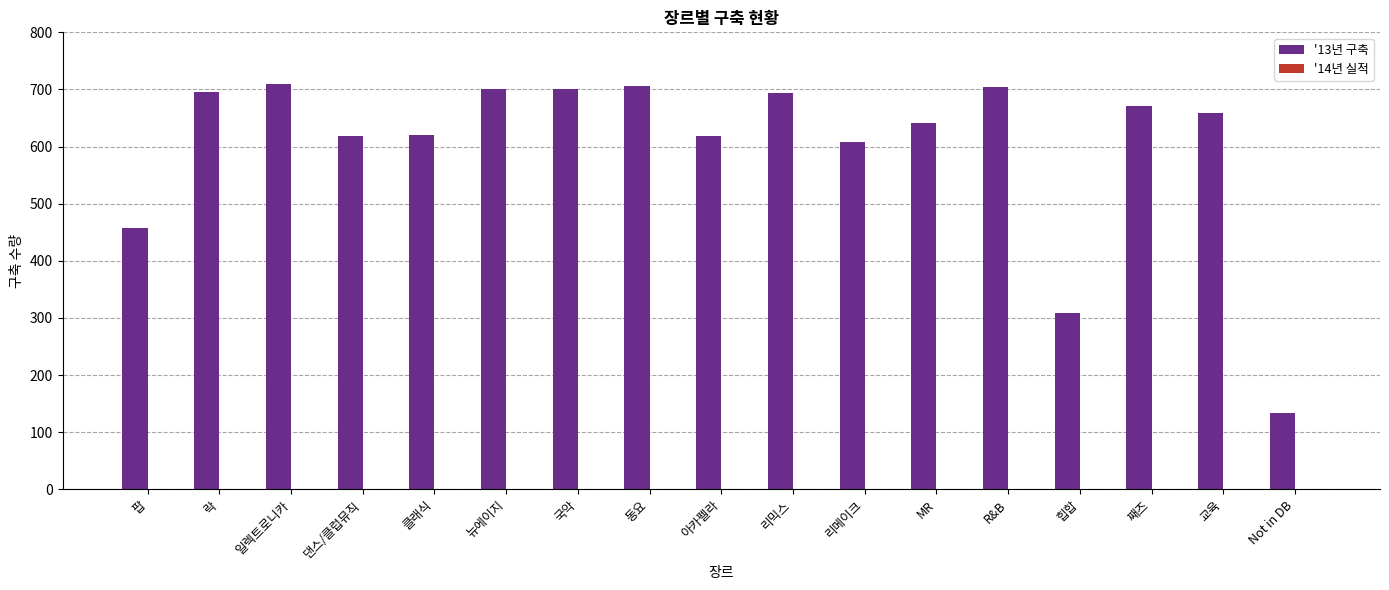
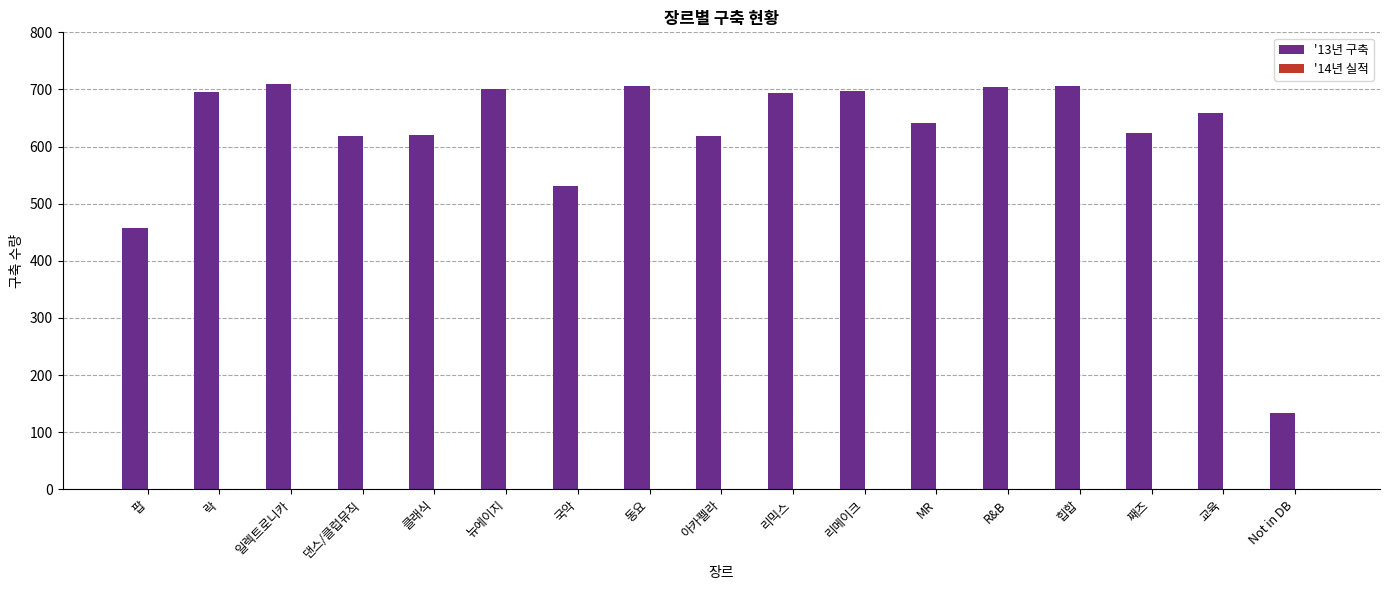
  {
    "'13년 구축": {
      "팝": 460,
      "락": 700,
      "일렉트로니카": 710,
      "댄스/클럽뮤직": 620,
      "클래식": 620,
      "뉴에이지": 700,
-     "국악": 700,
+     "국악": 530,
      "동요": 710,
      "아카펠라": 620,
      "리믹스": 690,
-     "리메이크": 610,
+     "리메이크": 700,
      "MR": 640,
      "R&B": 710,
-     "힙합": 310,
-     "째즈": 670,
+     "힙합": 710,
+     "째즈": 620,
      "교육": 660,
      "Not in DB": 130
    },
    "'14년 실적": {
      "팝": 0,
      "락": 0,
      "일렉트로니카": 0,
      "댄스/클럽뮤직": 0,
      "클래식": 0,
      "뉴에이지": 0,
      "국악": 0,
      "동요": 0,
      "아카펠라": 0,
      "리믹스": 0,
      "리메이크": 0,
      "MR": 0,
      "R&B": 0,
      "힙합": 0,
      "째즈": 0,
      "교육": 0,
      "Not in DB": 0
    }
  }
